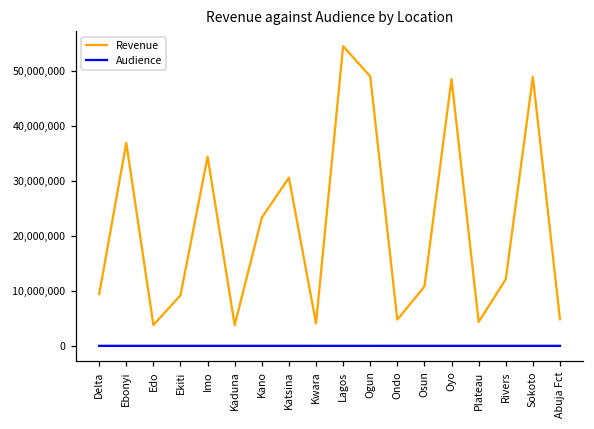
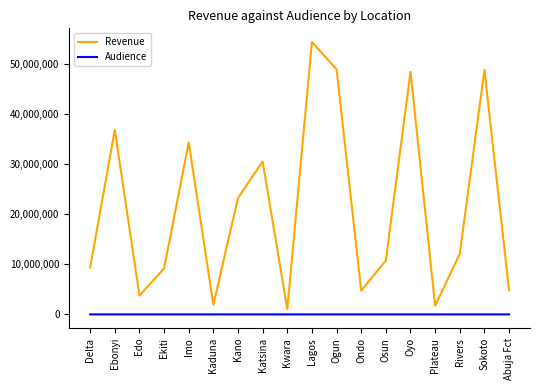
  {
    "Revenue": {
      "Delta": "9,000,000",
      "Ebonyi": "37,000,000",
      "Edo": "4,000,000",
      "Ekiti": "9,000,000",
      "Imo": "34,000,000",
-     "Kaduna": "4,000,000",
+     "Kaduna": "2,000,000",
      "Kano": "23,000,000",
      "Katsina": "31,000,000",
-     "Kwara": "4,000,000",
+     "Kwara": "1,000,000",
      "Lagos": "55,000,000",
      "Ogun": "49,000,000",
      "Ondo": "5,000,000",
      "Osun": "11,000,000",
      "Oyo": "49,000,000",
-     "Plateau": "4,000,000",
+     "Plateau": "2,000,000",
      "Rivers": "12,000,000",
      "Sokoto": "49,000,000",
      "Abuja Fct": "5,000,000"
    },
    "Audience": {
      "Delta": "0",
      "Ebonyi": "0",
      "Edo": "0",
      "Ekiti": "0",
      "Imo": "0",
      "Kaduna": "0",
      "Kano": "0",
      "Katsina": "0",
      "Kwara": "0",
      "Lagos": "0",
      "Ogun": "0",
      "Ondo": "0",
      "Osun": "0",
      "Oyo": "0",
      "Plateau": "0",
      "Rivers": "0",
      "Sokoto": "0",
      "Abuja Fct": "0"
    }
  }
